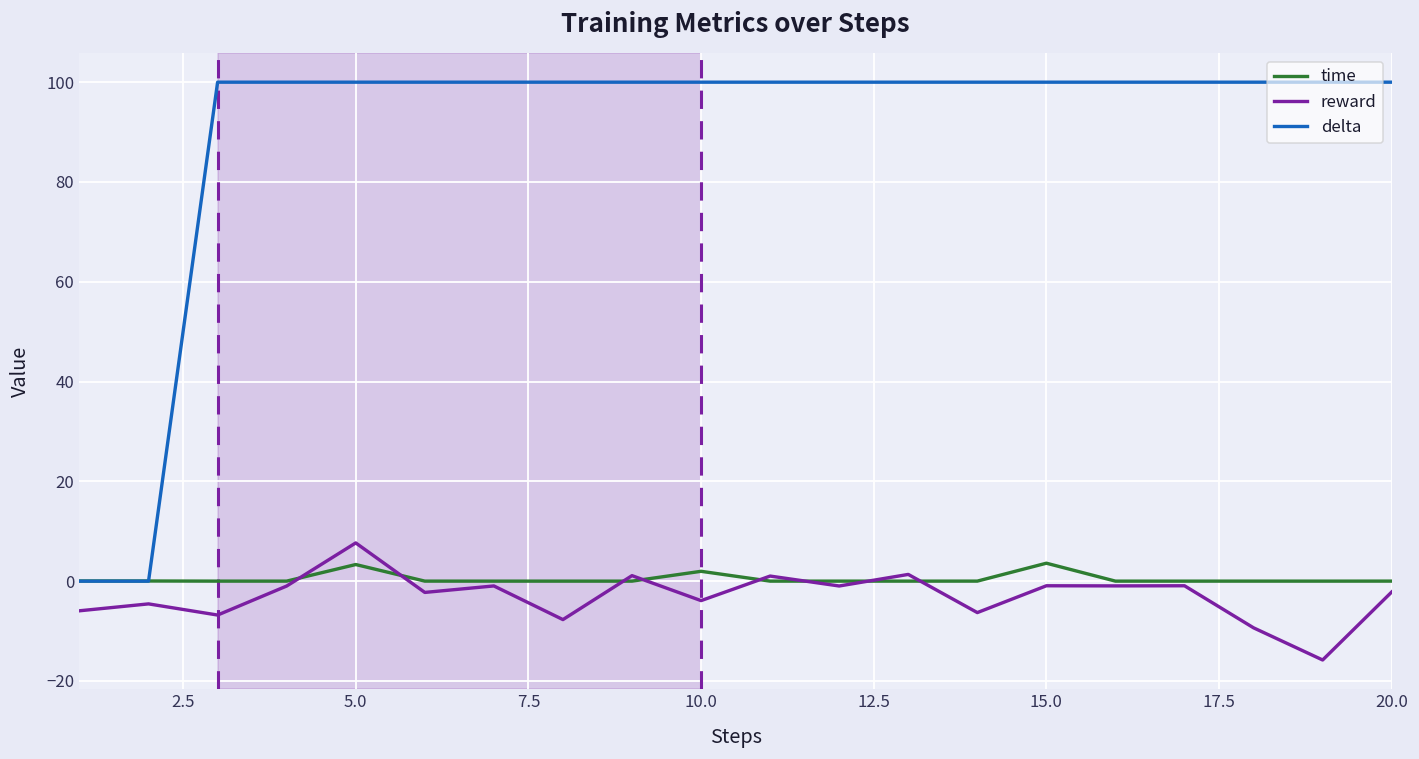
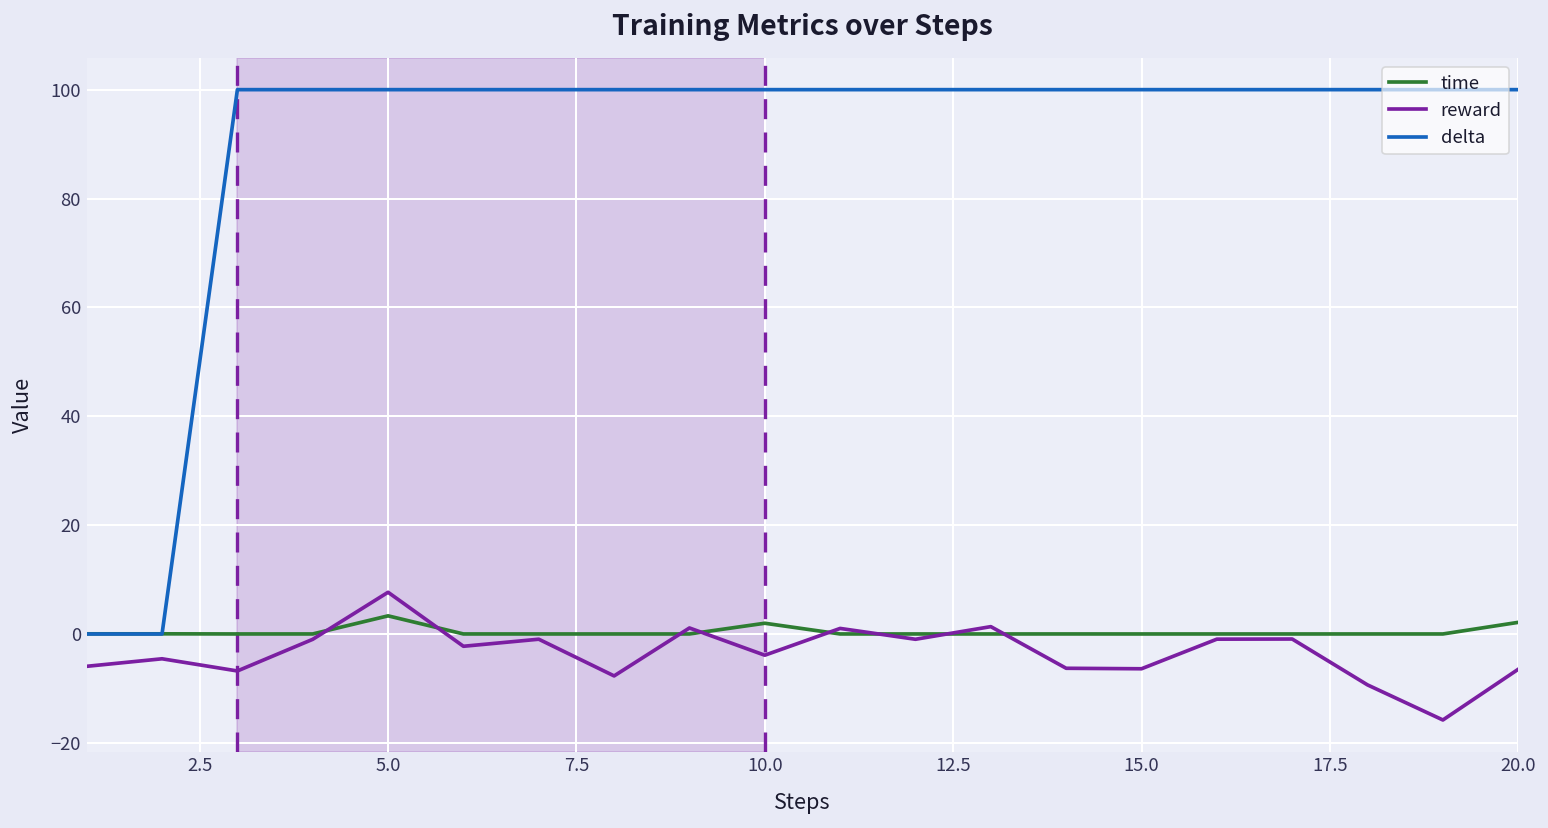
  {
    "time": {
      "5.0": 3,
      "10.0": 2,
-     "15.0": 4,
-     "20.0": 0
+     "15.0": 0,
+     "20.0": 2
    },
    "reward": {
      "5.0": 8,
      "10.0": -4,
-     "15.0": -1,
-     "20.0": -2
+     "15.0": -6,
+     "20.0": -6
    },
    "delta": {
      "5.0": 100,
      "10.0": 100,
      "15.0": 100,
      "20.0": 100
    }
  }
